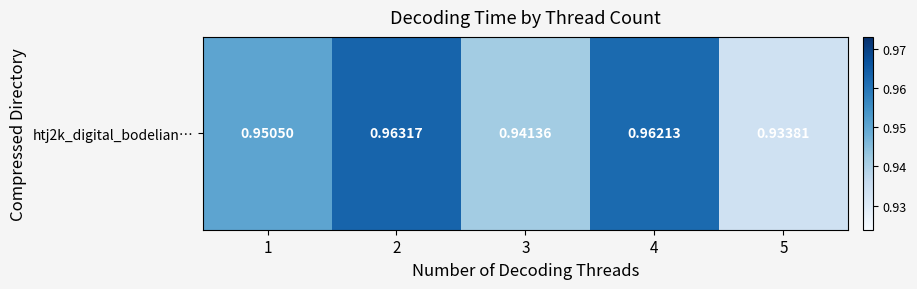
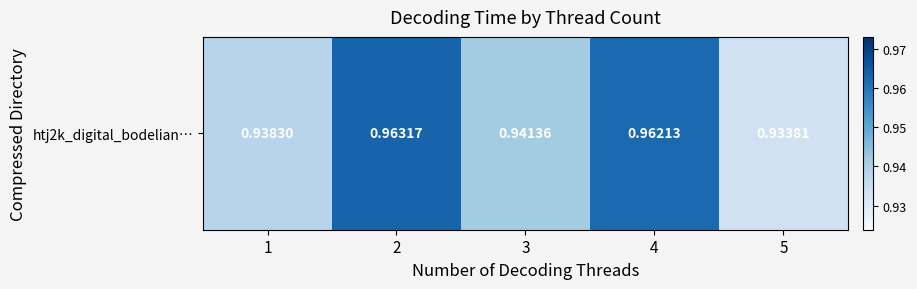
  {
    "htj2k_digital_bodelian…": {
-     "1": 0.95050,
+     "1": 0.93830,
      "2": 0.96317,
      "3": 0.94136,
      "4": 0.96213,
      "5": 0.93381
    }
  }
